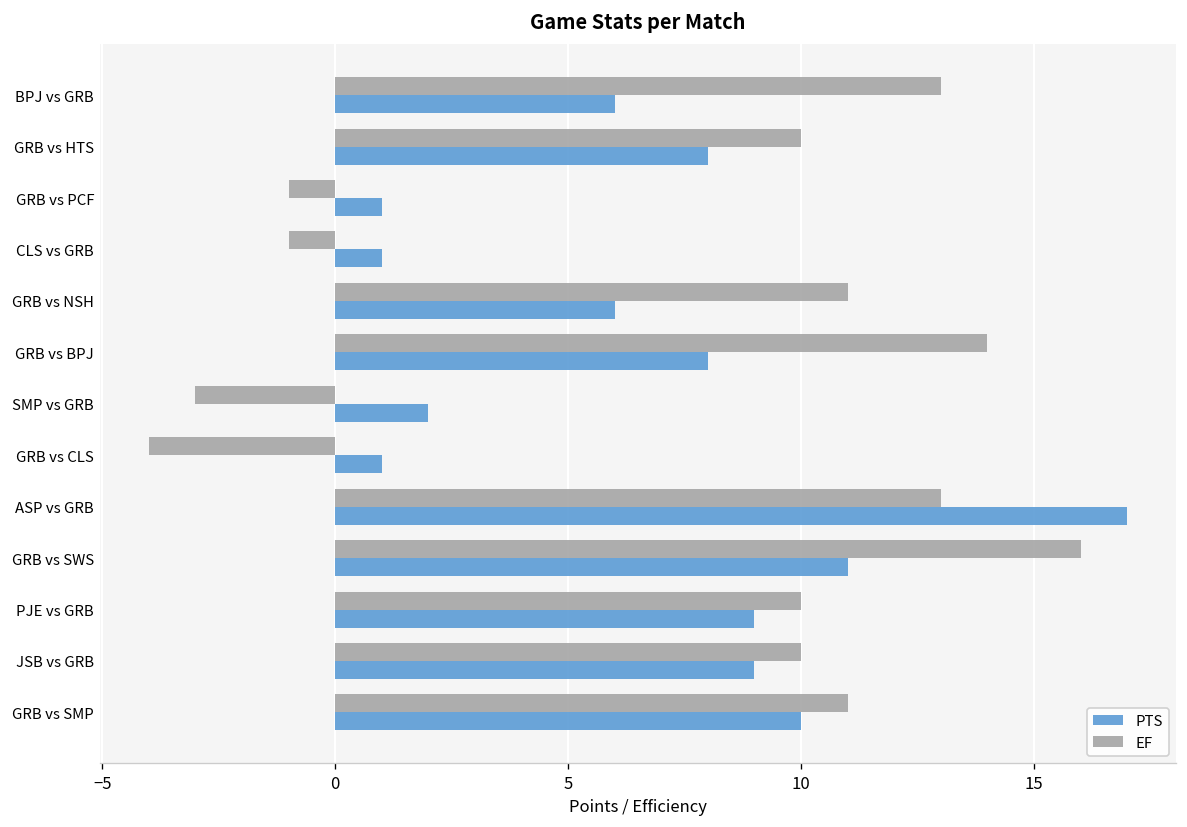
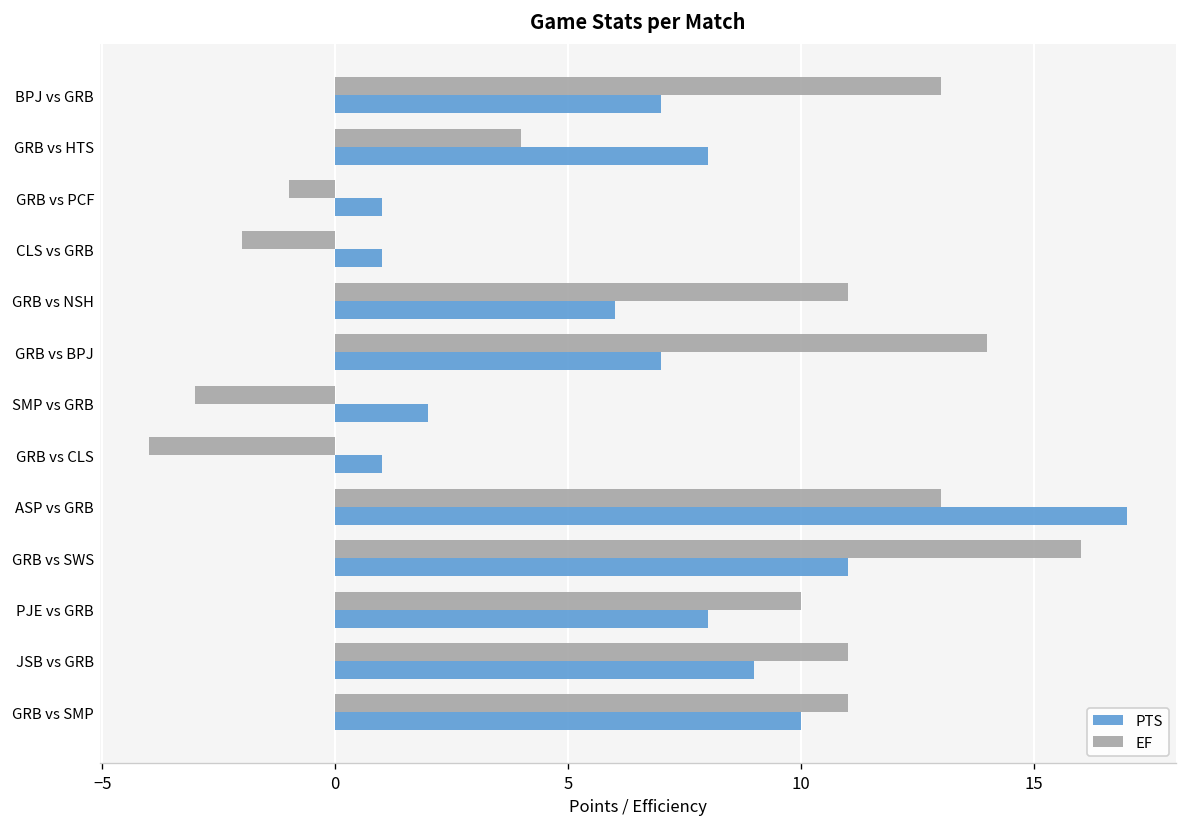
  {
    "PTS": {
-     "BPJ vs GRB": 6,
+     "BPJ vs GRB": 7,
      "GRB vs HTS": 8,
      "GRB vs PCF": 1,
      "CLS vs GRB": 1,
      "GRB vs NSH": 6,
-     "GRB vs BPJ": 8,
+     "GRB vs BPJ": 7,
      "SMP vs GRB": 2,
      "GRB vs CLS": 1,
      "ASP vs GRB": 17,
      "GRB vs SWS": 11,
-     "PJE vs GRB": 9,
+     "PJE vs GRB": 8,
      "JSB vs GRB": 9,
      "GRB vs SMP": 10
    },
    "EF": {
      "BPJ vs GRB": 13,
-     "GRB vs HTS": 10,
+     "GRB vs HTS": 4,
      "GRB vs PCF": -1,
-     "CLS vs GRB": -1,
+     "CLS vs GRB": -2,
      "GRB vs NSH": 11,
      "GRB vs BPJ": 14,
      "SMP vs GRB": -3,
      "GRB vs CLS": -4,
      "ASP vs GRB": 13,
      "GRB vs SWS": 16,
      "PJE vs GRB": 10,
-     "JSB vs GRB": 10,
+     "JSB vs GRB": 11,
      "GRB vs SMP": 11
    }
  }
